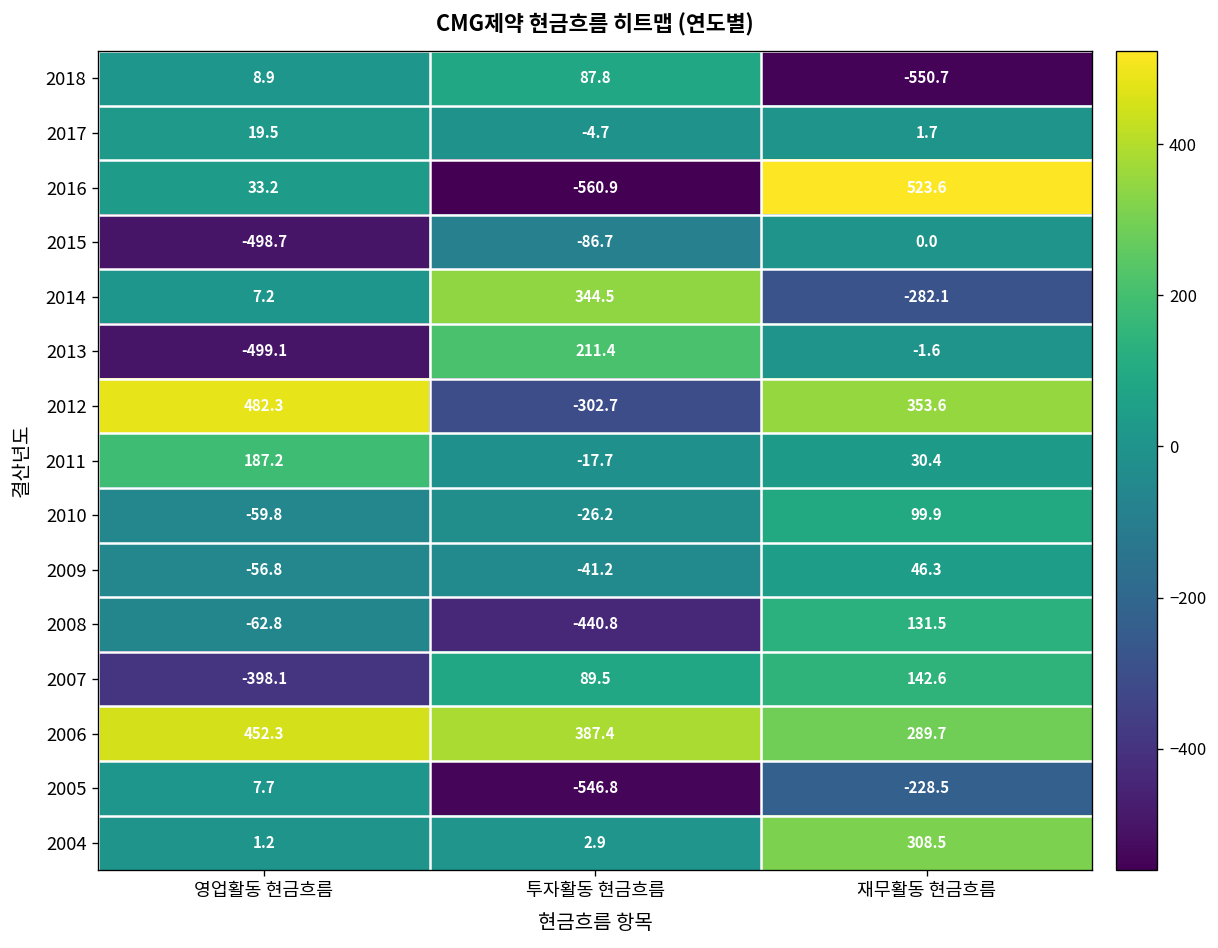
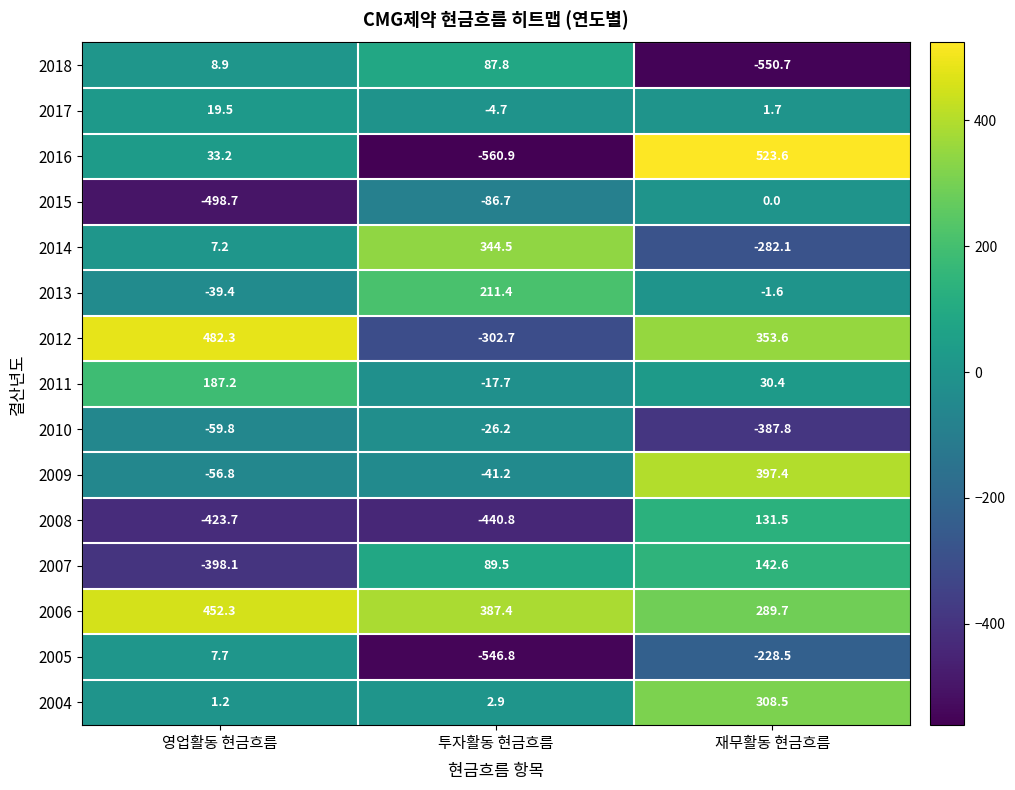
  {
    "2018": {
      "영업활동 현금흐름": 8.9,
      "투자활동 현금흐름": 87.8,
      "재무활동 현금흐름": -550.7
    },
    "2017": {
      "영업활동 현금흐름": 19.5,
      "투자활동 현금흐름": -4.7,
      "재무활동 현금흐름": 1.7
    },
    "2016": {
      "영업활동 현금흐름": 33.2,
      "투자활동 현금흐름": -560.9,
      "재무활동 현금흐름": 523.6
    },
    "2015": {
      "영업활동 현금흐름": -498.7,
      "투자활동 현금흐름": -86.7,
      "재무활동 현금흐름": 0.0
    },
    "2014": {
      "영업활동 현금흐름": 7.2,
      "투자활동 현금흐름": 344.5,
      "재무활동 현금흐름": -282.1
    },
    "2013": {
-     "영업활동 현금흐름": -499.1,
+     "영업활동 현금흐름": -39.4,
      "투자활동 현금흐름": 211.4,
      "재무활동 현금흐름": -1.6
    },
    "2012": {
      "영업활동 현금흐름": 482.3,
      "투자활동 현금흐름": -302.7,
      "재무활동 현금흐름": 353.6
    },
    "2011": {
      "영업활동 현금흐름": 187.2,
      "투자활동 현금흐름": -17.7,
      "재무활동 현금흐름": 30.4
    },
    "2010": {
      "영업활동 현금흐름": -59.8,
      "투자활동 현금흐름": -26.2,
-     "재무활동 현금흐름": 99.9
+     "재무활동 현금흐름": -387.8
    },
    "2009": {
      "영업활동 현금흐름": -56.8,
      "투자활동 현금흐름": -41.2,
-     "재무활동 현금흐름": 46.3
+     "재무활동 현금흐름": 397.4
    },
    "2008": {
-     "영업활동 현금흐름": -62.8,
+     "영업활동 현금흐름": -423.7,
      "투자활동 현금흐름": -440.8,
      "재무활동 현금흐름": 131.5
    },
    "2007": {
      "영업활동 현금흐름": -398.1,
      "투자활동 현금흐름": 89.5,
      "재무활동 현금흐름": 142.6
    },
    "2006": {
      "영업활동 현금흐름": 452.3,
      "투자활동 현금흐름": 387.4,
      "재무활동 현금흐름": 289.7
    },
    "2005": {
      "영업활동 현금흐름": 7.7,
      "투자활동 현금흐름": -546.8,
      "재무활동 현금흐름": -228.5
    },
    "2004": {
      "영업활동 현금흐름": 1.2,
      "투자활동 현금흐름": 2.9,
      "재무활동 현금흐름": 308.5
    }
  }
